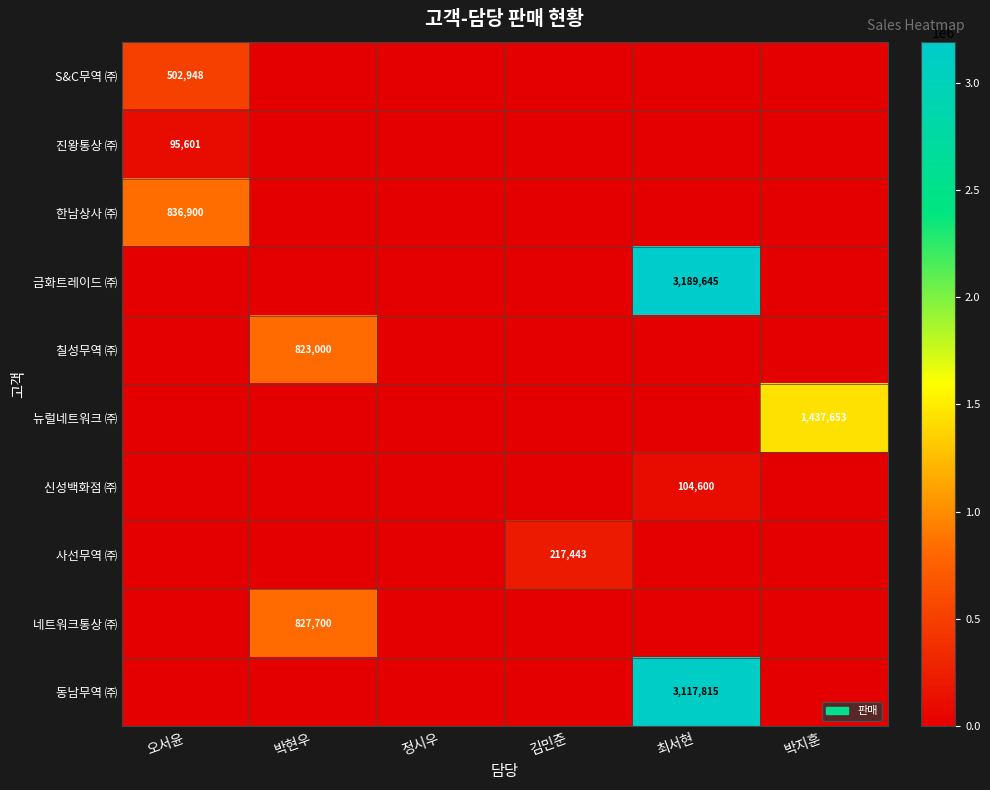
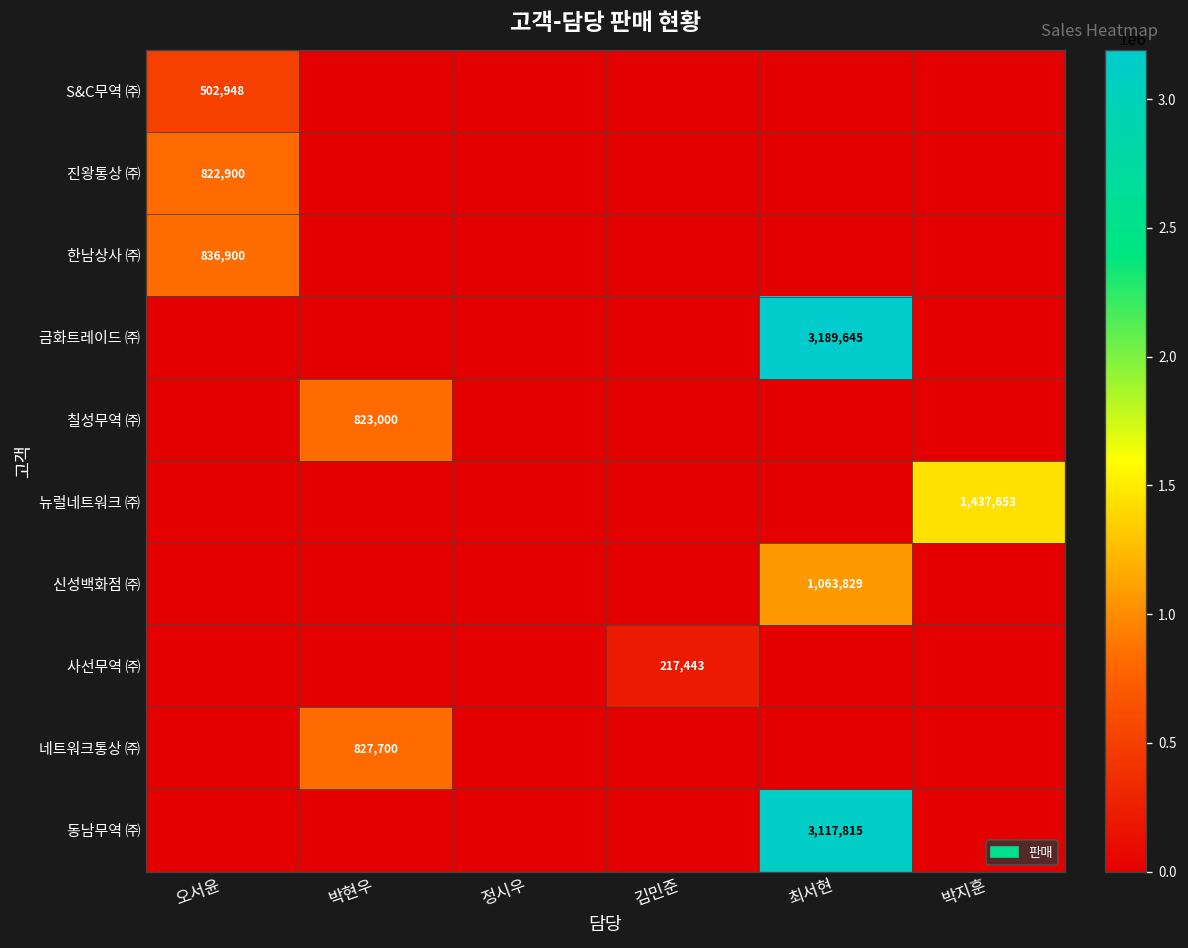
  {
    "S&C무역 ㈜": {
      "오서윤": "502,948"
    },
    "진왕통상 ㈜": {
-     "오서윤": "95,601"
+     "오서윤": "822,900"
    },
    "한남상사 ㈜": {
      "오서윤": "836,900"
    },
    "금화트레이드 ㈜": {
      "최서현": "3,189,645"
    },
    "칠성무역 ㈜": {
      "박현우": "823,000"
    },
    "뉴럴네트워크 ㈜": {
      "박지훈": "1,437,653"
    },
    "신성백화점 ㈜": {
-     "최서현": "104,600"
+     "최서현": "1,063,829"
    },
    "사선무역 ㈜": {
      "김민준": "217,443"
    },
    "네트워크통상 ㈜": {
      "박현우": "827,700"
    },
    "동남무역 ㈜": {
      "최서현": "3,117,815"
    }
  }
